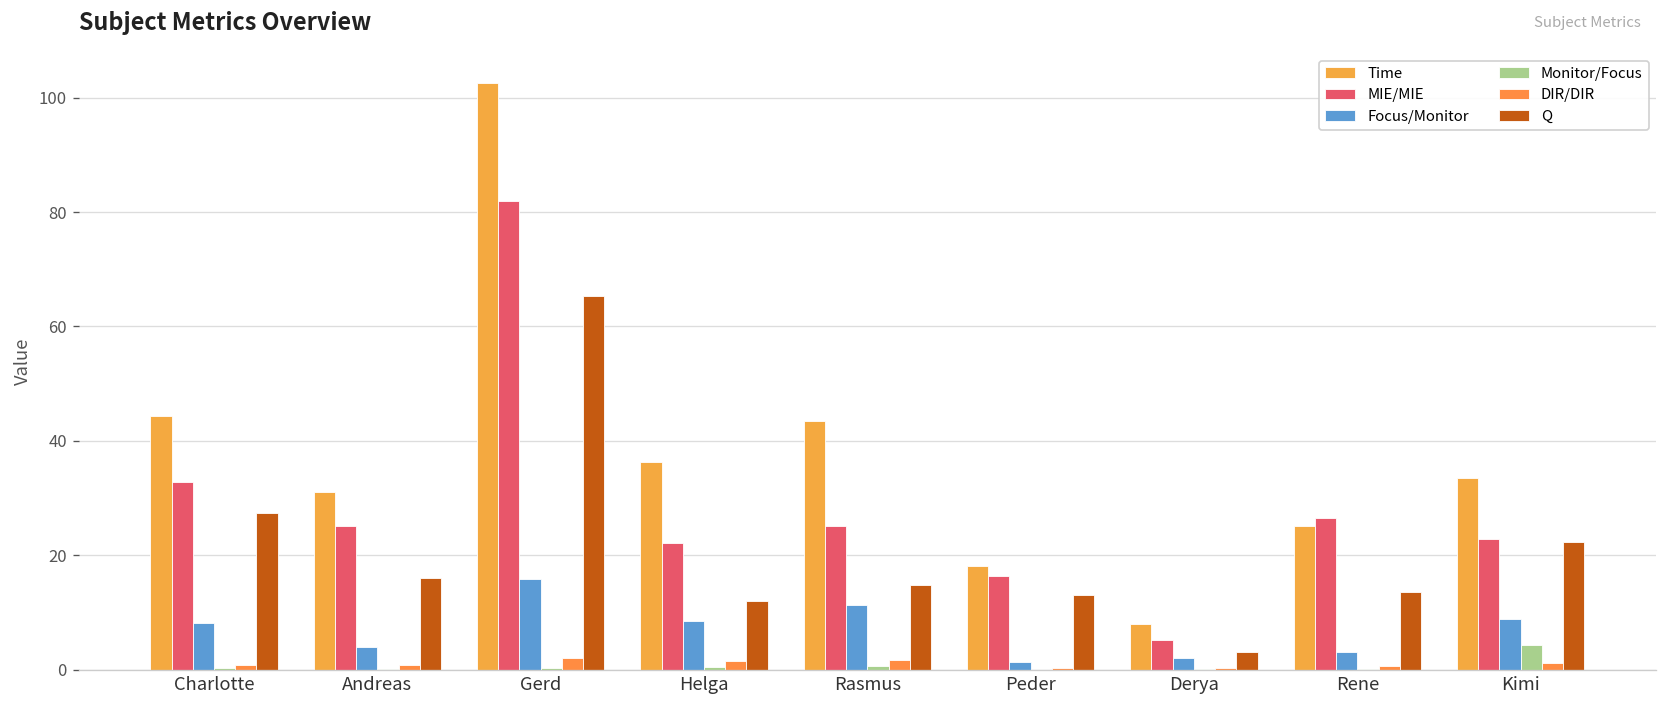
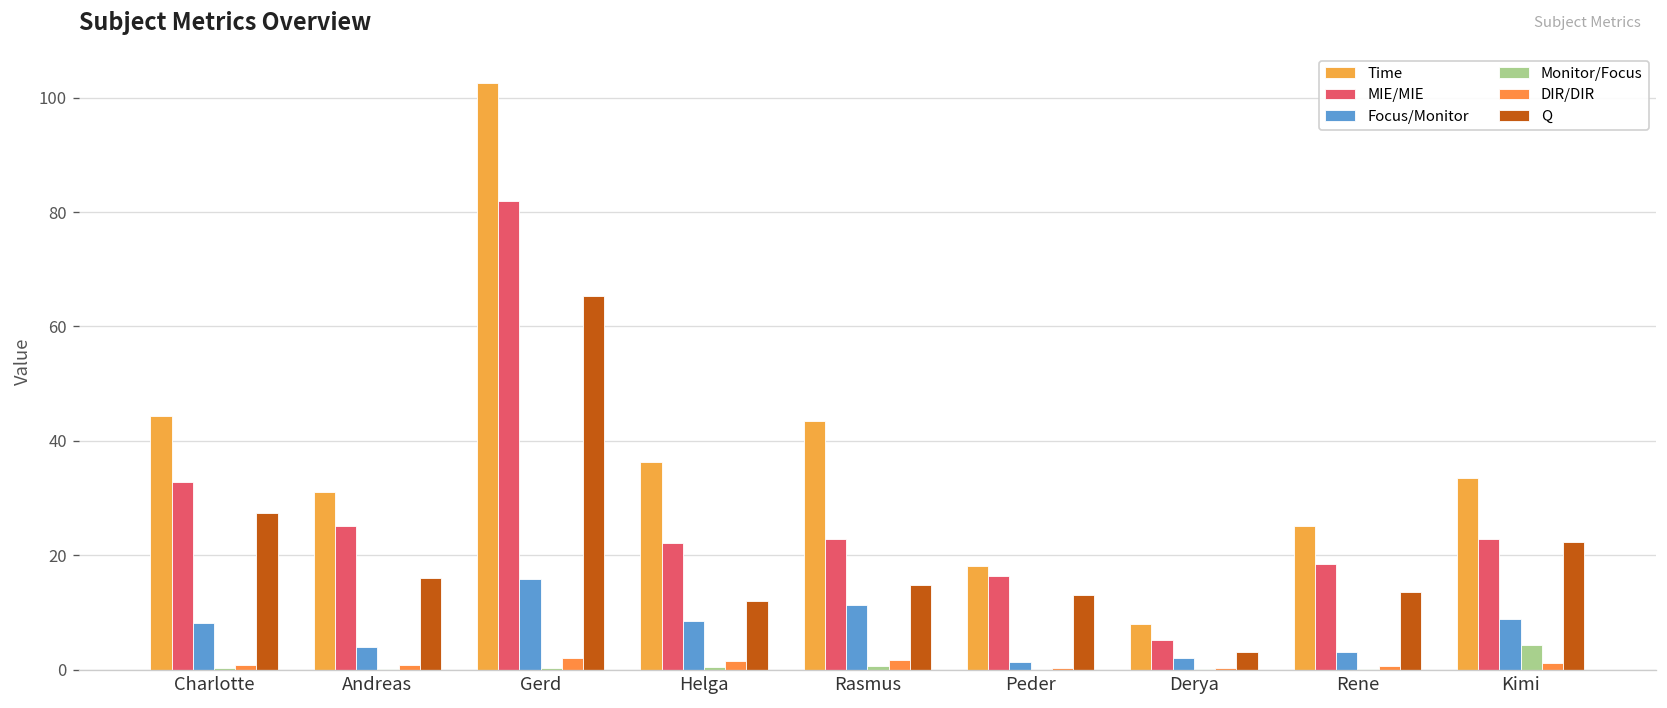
  {
    "MIE/MIE": {
      "Charlotte": 33,
      "Andreas": 25,
      "Gerd": 82,
      "Helga": 22,
-     "Rasmus": 25,
+     "Rasmus": 23,
      "Peder": 16,
      "Derya": 5,
-     "Rene": 27,
+     "Rene": 18,
      "Kimi": 23
    },
    "Focus/Monitor": {
      "Charlotte": 8,
      "Andreas": 4,
      "Gerd": 16,
      "Helga": 8,
      "Rasmus": 11,
      "Peder": 1,
      "Derya": 2,
      "Rene": 3,
      "Kimi": 9
    },
    "Monitor/Focus": {
      "Helga": 1,
      "Rasmus": 1,
      "Kimi": 4
    },
    "Q": {
      "Charlotte": 27,
      "Andreas": 16,
      "Gerd": 65,
      "Helga": 12,
      "Rasmus": 15,
      "Peder": 13,
      "Derya": 3,
      "Rene": 14,
      "Kimi": 22
    }
  }
